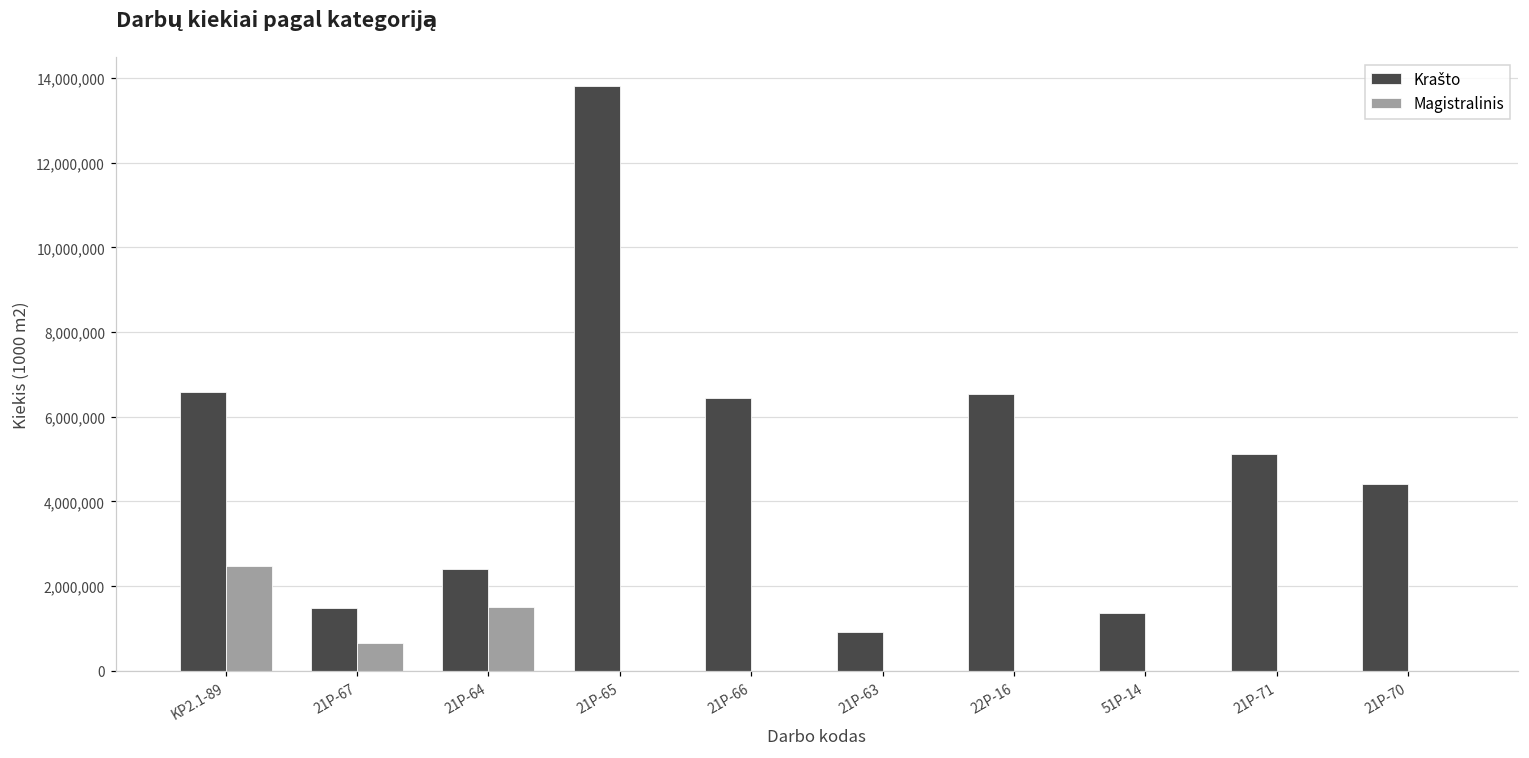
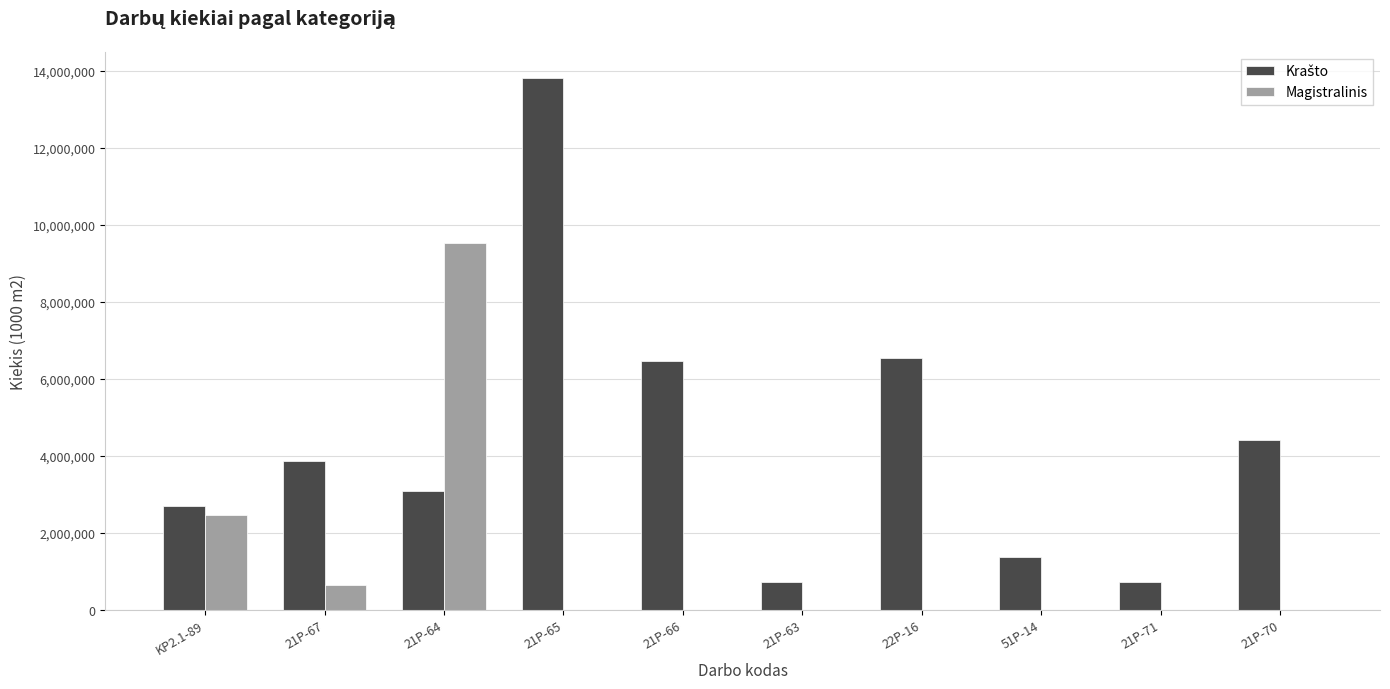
  {
    "Krašto": {
-     "KP2.1-89": "6,600,000",
-     "21P-67": "1,500,000",
-     "21P-64": "2,400,000",
+     "KP2.1-89": "2,700,000",
+     "21P-67": "3,900,000",
+     "21P-64": "3,100,000",
      "21P-65": "13,800,000",
      "21P-66": "6,500,000",
-     "21P-63": "900,000",
+     "21P-63": "700,000",
      "22P-16": "6,500,000",
      "51P-14": "1,400,000",
-     "21P-71": "5,100,000",
+     "21P-71": "700,000",
      "21P-70": "4,400,000"
    },
    "Magistralinis": {
      "KP2.1-89": "2,500,000",
      "21P-67": "700,000",
-     "21P-64": "1,500,000",
+     "21P-64": "9,500,000",
      "21P-65": "0",
      "21P-66": "0",
      "21P-63": "0",
      "22P-16": "0",
      "51P-14": "0",
      "21P-71": "0",
      "21P-70": "0"
    }
  }
